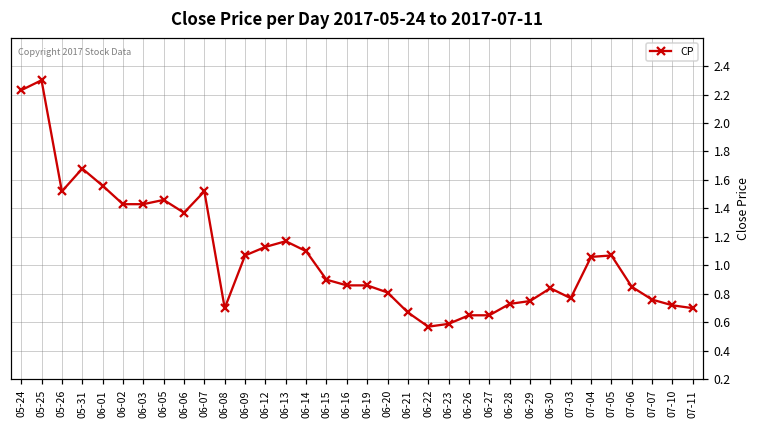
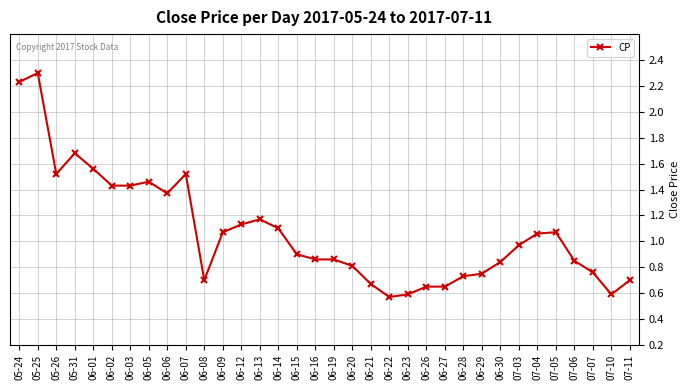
  {
    "05-24": 2.23,
    "05-26": 1.52,
    "05-31": 1.68,
    "06-01": 1.56,
    "06-02": 1.43,
    "06-03": 1.43,
    "06-05": 1.46,
    "06-06": 1.37,
    "06-07": 1.52,
    "06-08": 0.70,
    "06-09": 1.07,
    "06-12": 1.13,
    "06-13": 1.17,
    "06-14": 1.10,
    "06-15": 0.90,
    "06-16": 0.86,
    "06-19": 0.86,
    "06-20": 0.81,
    "06-21": 0.67,
    "06-22": 0.57,
    "06-23": 0.59,
    "06-26": 0.65,
    "06-27": 0.65,
    "06-28": 0.73,
    "06-29": 0.75,
    "06-30": 0.84,
-   "07-03": 0.77,
+   "07-03": 0.97,
    "07-04": 1.06,
    "07-05": 1.07,
    "07-06": 0.85,
    "07-07": 0.76,
-   "07-10": 0.72,
+   "07-10": 0.59,
    "07-11": 0.70
  }
